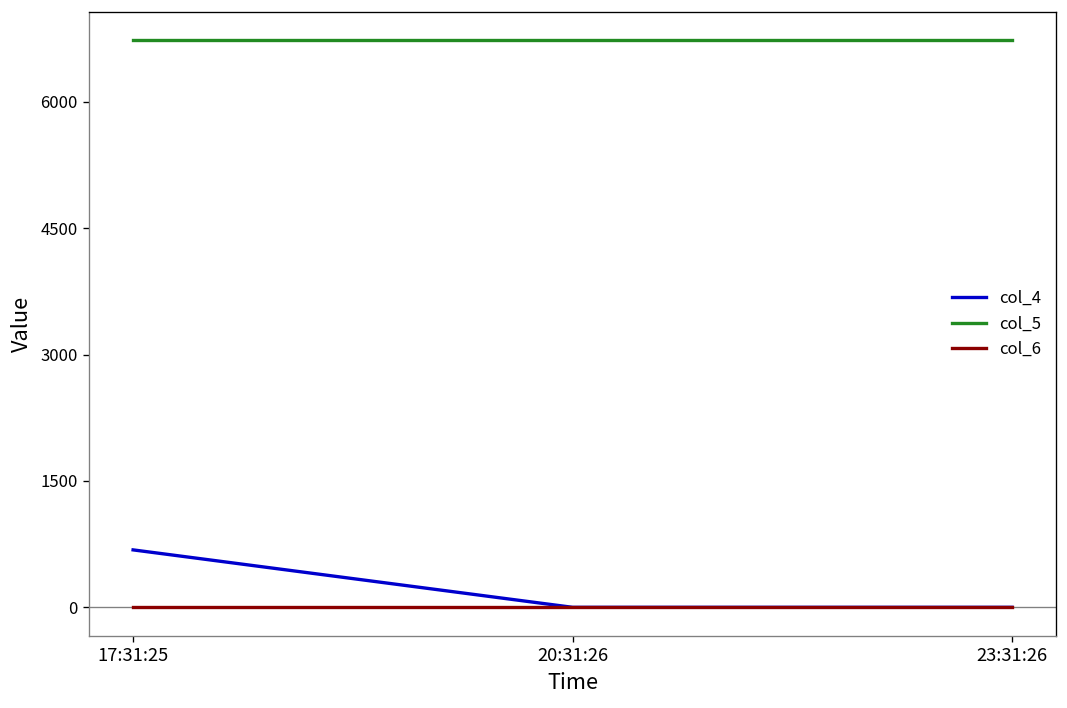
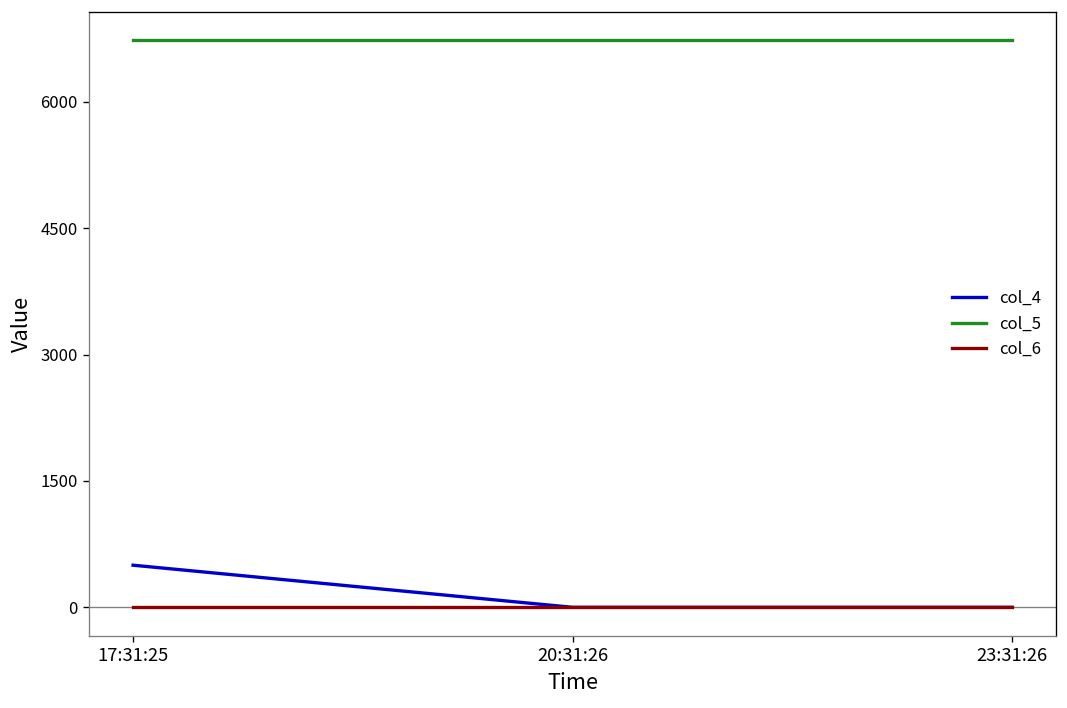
  {
    "col_4": {
-     "17:31:25": 700
+     "17:31:25": 500
    },
    "col_5": {
      "17:31:25": 6700,
      "20:31:26": 6700,
      "23:31:26": 6700
    },
    "col_6": {
      "17:31:25": 0
    }
  }
